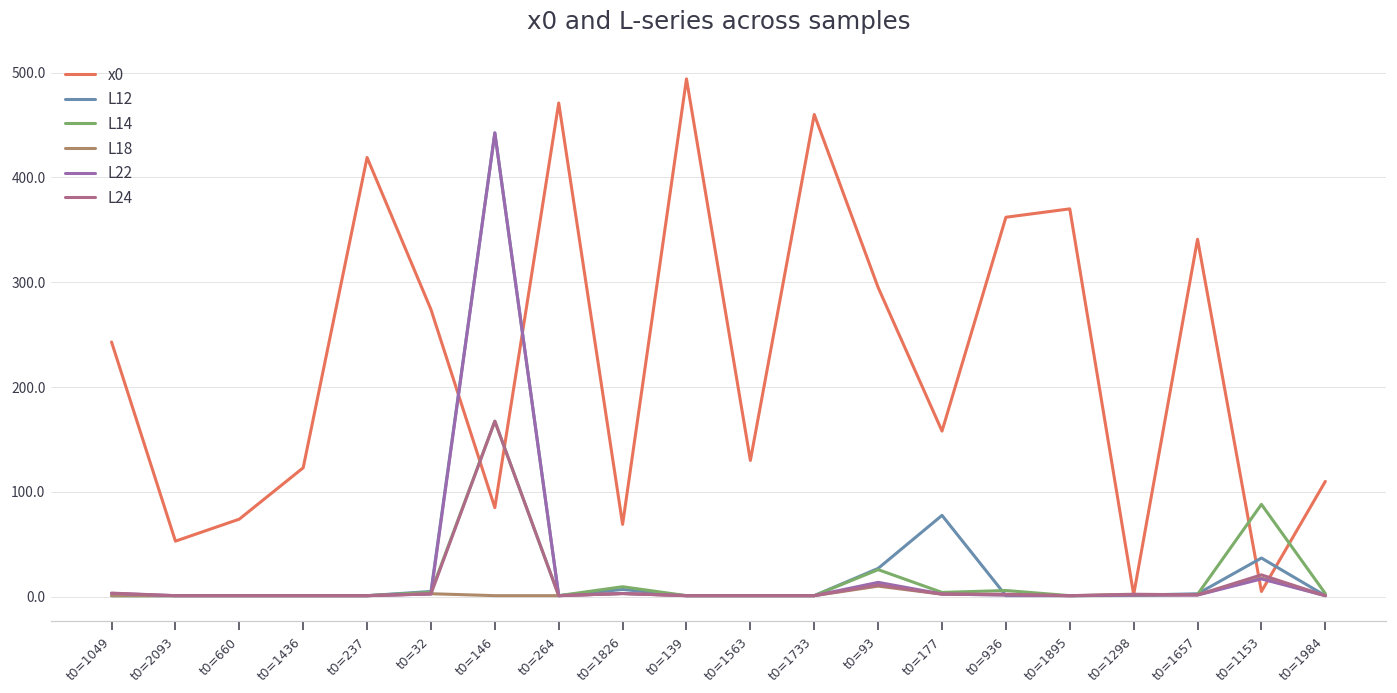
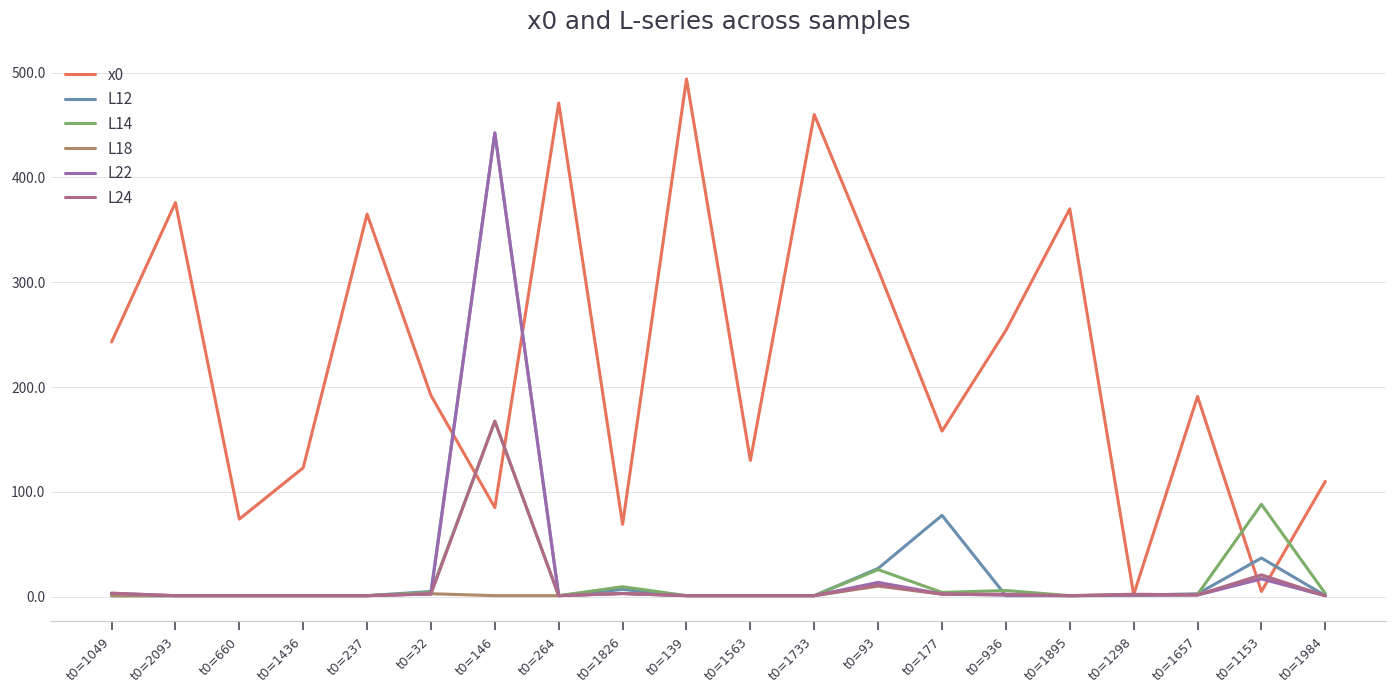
  {
    "x0": {
      "t0=1049": 240,
-     "t0=2093": 50,
+     "t0=2093": 380,
      "t0=660": 70,
      "t0=1436": 120,
-     "t0=237": 420,
-     "t0=32": 270,
+     "t0=237": 370,
+     "t0=32": 190,
      "t0=146": 90,
      "t0=264": 470,
      "t0=1826": 70,
      "t0=139": 490,
      "t0=1563": 130,
      "t0=1733": 460,
-     "t0=93": 300,
+     "t0=93": 310,
      "t0=177": 160,
-     "t0=936": 360,
+     "t0=936": 250,
      "t0=1895": 370,
-     "t0=1657": 340,
+     "t0=1657": 190,
      "t0=1153": 10,
      "t0=1984": 110
    },
    "L12": {
      "t0=177": 80,
      "t0=1153": 40
    },
    "L14": {
      "t0=936": 10,
      "t0=1153": 90
    }
  }
